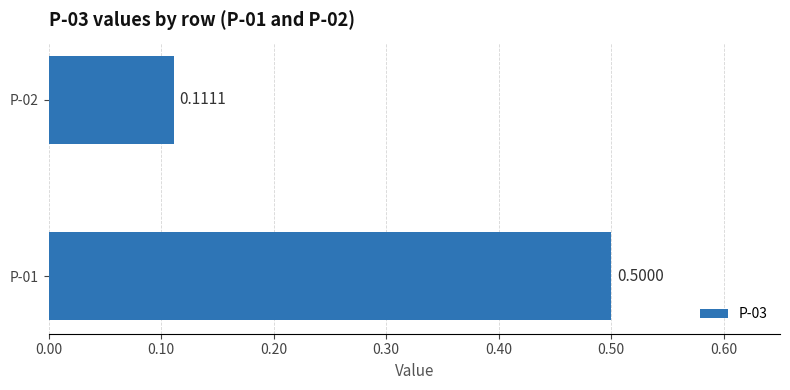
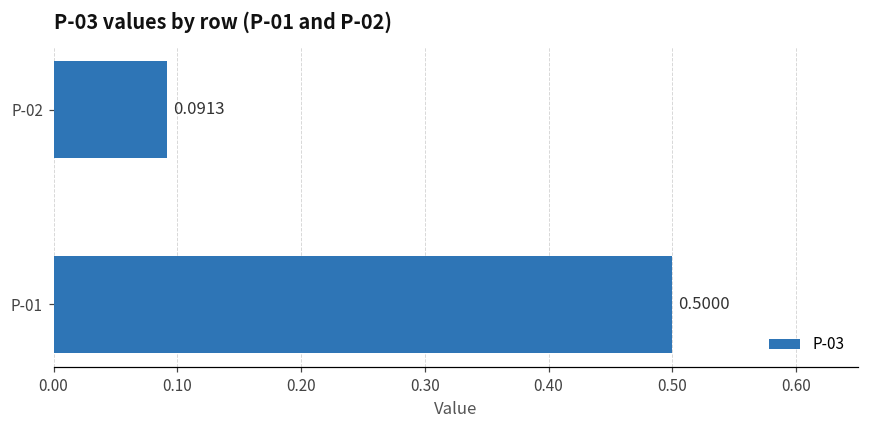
  {
-   "P-02": 0.1111,
+   "P-02": 0.0913,
    "P-01": 0.5000
  }
